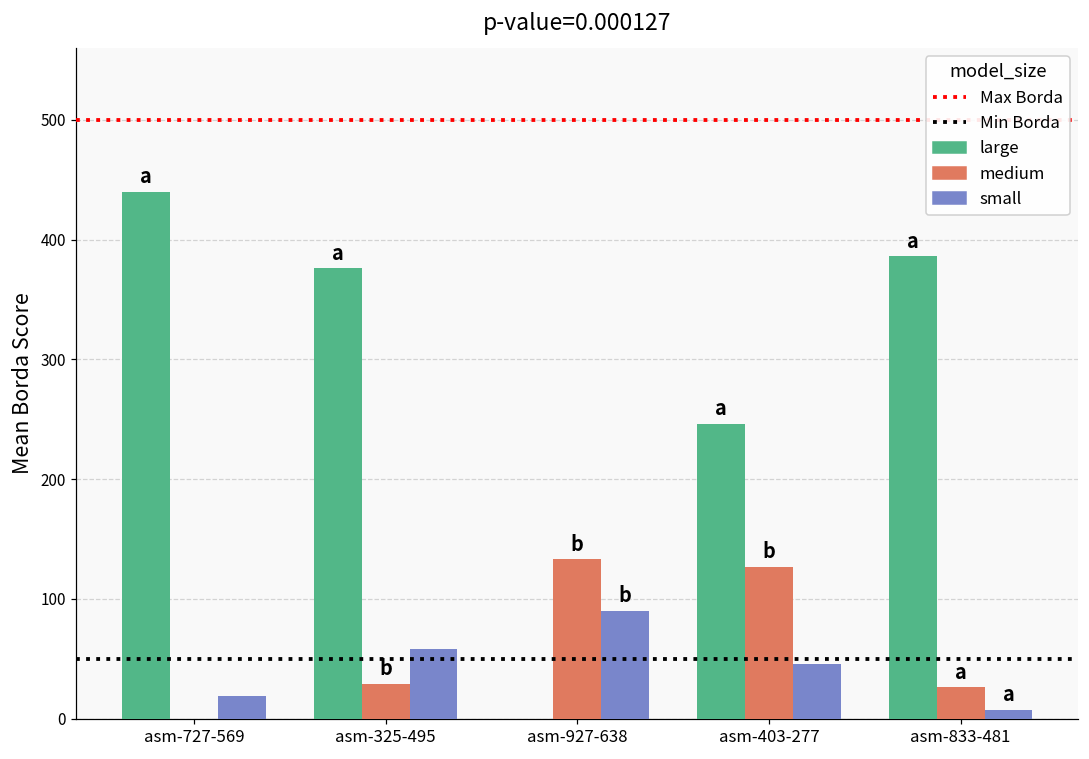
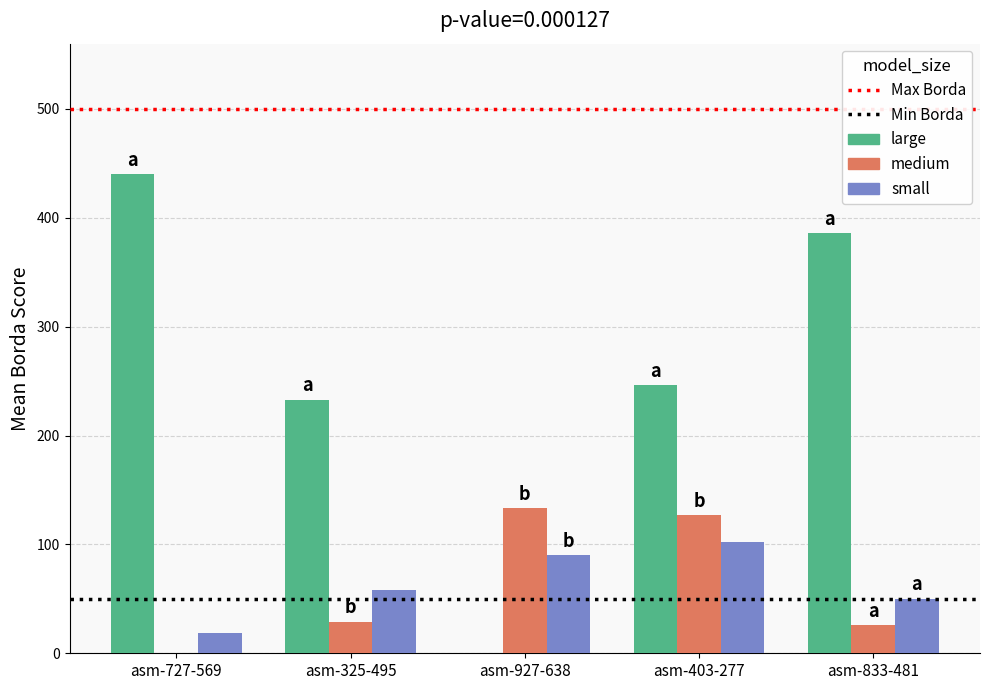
  {
    "large": {
      "asm-727-569": 440,
-     "asm-325-495": 376,
+     "asm-325-495": 233,
      "asm-927-638": 0,
      "asm-403-277": 246,
      "asm-833-481": 386
    },
    "medium": {
      "asm-727-569": 0,
      "asm-325-495": 29,
      "asm-927-638": 133,
      "asm-403-277": 127,
      "asm-833-481": 26
    },
    "small": {
      "asm-727-569": 19,
      "asm-325-495": 58,
      "asm-927-638": 90,
-     "asm-403-277": 46,
-     "asm-833-481": 7
+     "asm-403-277": 102,
+     "asm-833-481": 50
    }
  }
